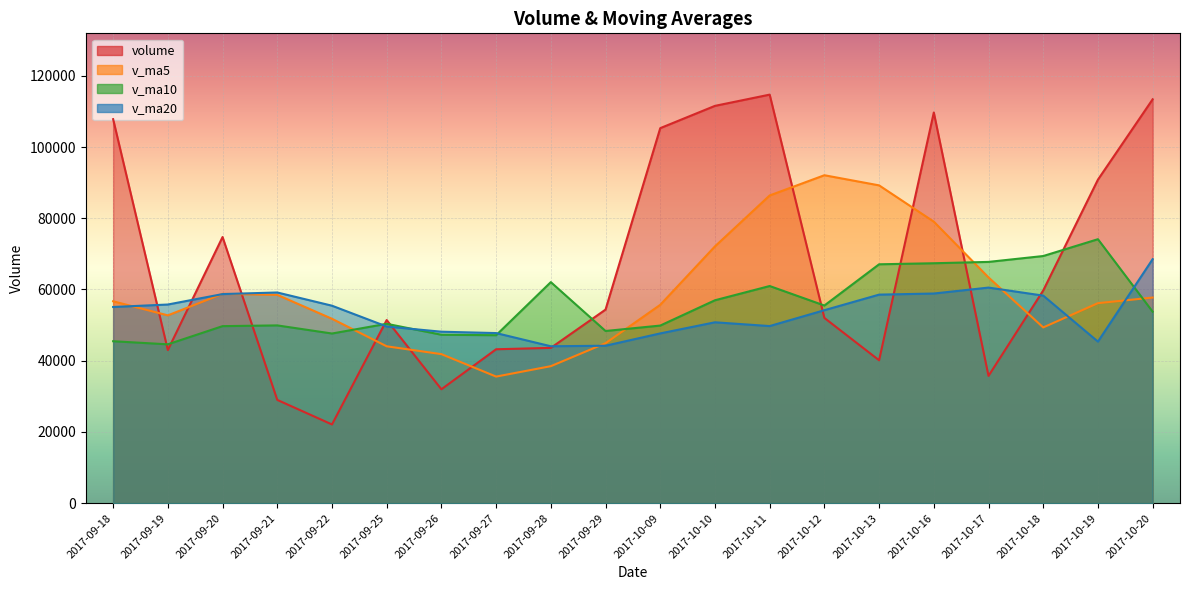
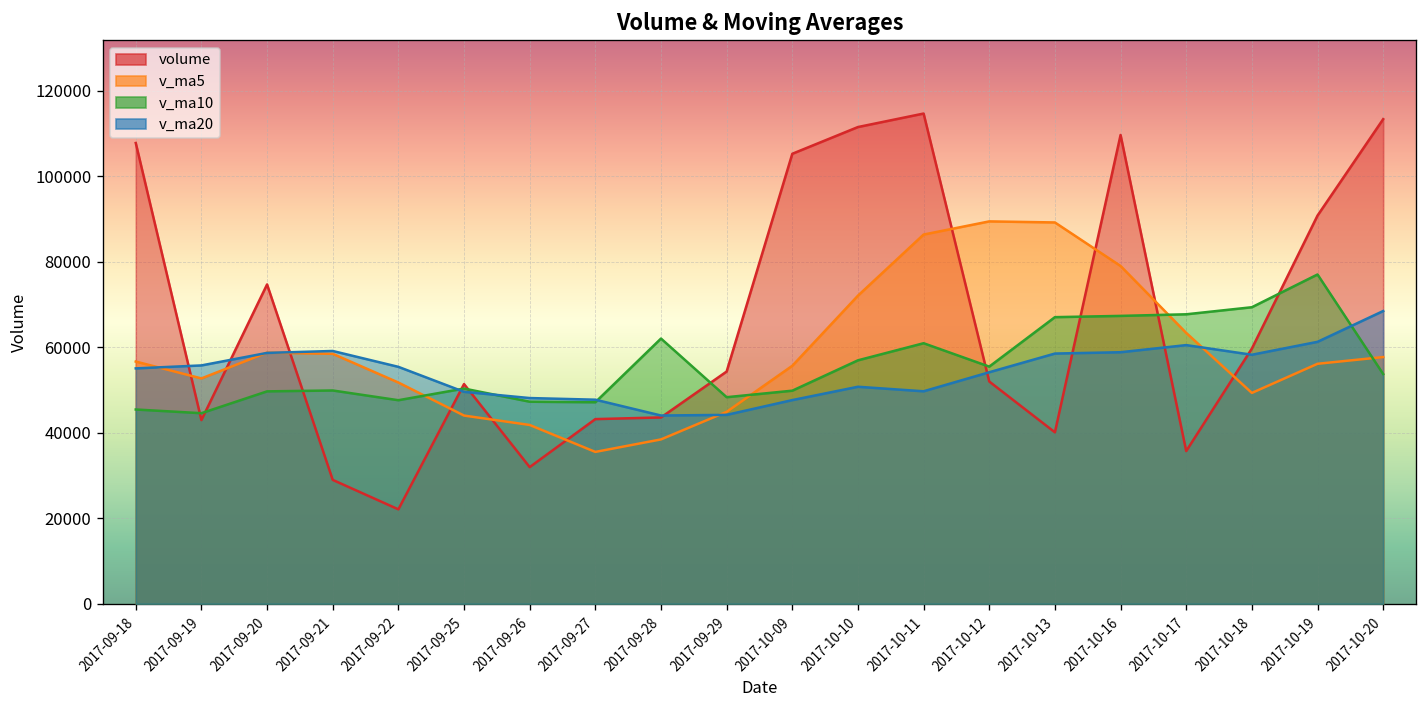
  {
    "volume": {
      "2017-09-19": 43000,
      "2017-09-20": 75000,
      "2017-09-21": 29000,
      "2017-09-22": 22000,
      "2017-09-25": 51000,
      "2017-09-26": 32000,
      "2017-09-27": 43000,
      "2017-09-29": 54000,
      "2017-10-09": 105000,
      "2017-10-10": 112000,
      "2017-10-11": 115000,
      "2017-10-12": 52000,
      "2017-10-13": 40000,
      "2017-10-16": 110000,
      "2017-10-17": 36000,
      "2017-10-18": 60000,
      "2017-10-19": 91000,
      "2017-10-20": 113000
    },
    "v_ma5": {
      "2017-09-18": 57000,
      "2017-09-19": 53000,
      "2017-09-22": 52000,
      "2017-09-25": 44000,
      "2017-09-26": 42000,
      "2017-09-27": 36000,
      "2017-09-28": 38000,
      "2017-10-09": 56000,
      "2017-10-10": 72000,
      "2017-10-11": 86000,
-     "2017-10-12": 92000,
+     "2017-10-12": 89000,
      "2017-10-13": 89000,
      "2017-10-16": 79000,
      "2017-10-17": 63000,
      "2017-10-18": 49000,
      "2017-10-19": 56000,
      "2017-10-20": 58000
    },
    "v_ma10": {
      "2017-09-18": 45000,
      "2017-09-19": 45000,
      "2017-09-20": 50000,
      "2017-09-21": 50000,
      "2017-09-22": 48000,
      "2017-09-25": 50000,
      "2017-09-26": 47000,
      "2017-09-28": 62000,
      "2017-09-29": 48000,
      "2017-10-09": 50000,
      "2017-10-10": 57000,
      "2017-10-11": 61000,
      "2017-10-12": 55000,
      "2017-10-13": 67000,
      "2017-10-16": 67000,
      "2017-10-17": 68000,
      "2017-10-18": 69000,
-     "2017-10-19": 74000,
+     "2017-10-19": 77000,
      "2017-10-20": 54000
    },
    "v_ma20": {
      "2017-09-18": 55000,
      "2017-09-19": 56000,
      "2017-09-22": 55000,
      "2017-09-25": 50000,
      "2017-09-26": 48000,
      "2017-10-09": 48000,
      "2017-10-10": 51000,
      "2017-10-11": 50000,
      "2017-10-12": 54000,
      "2017-10-13": 59000,
      "2017-10-16": 59000,
      "2017-10-17": 61000,
      "2017-10-18": 58000,
-     "2017-10-19": 45000,
+     "2017-10-19": 61000,
      "2017-10-20": 69000
    }
  }
